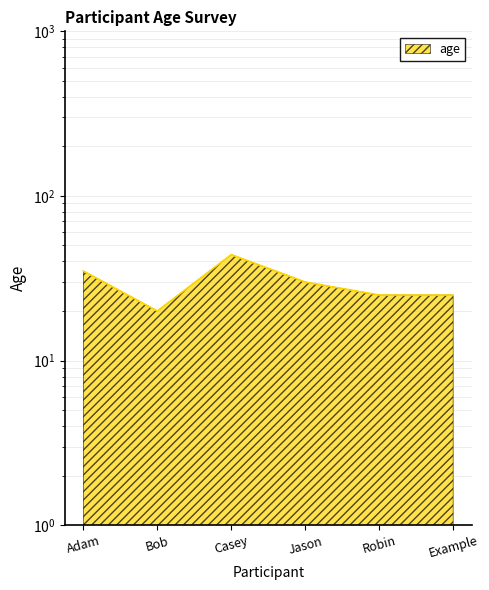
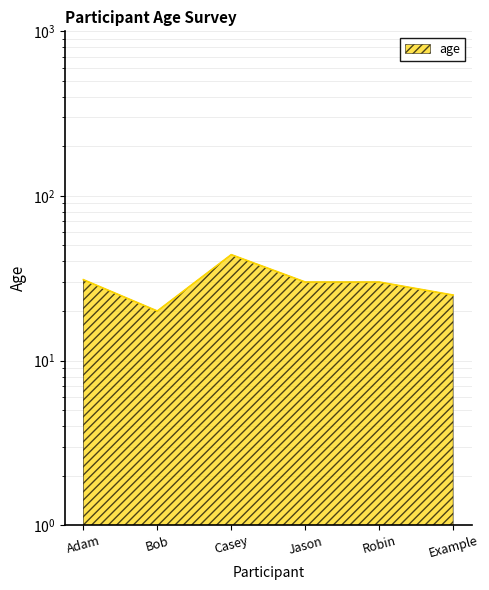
  {
-   "Adam": 35,
+   "Adam": 31,
    "Bob": 20,
    "Casey": 44,
    "Jason": 30,
-   "Robin": 25,
+   "Robin": 30,
    "Example": 25
  }
